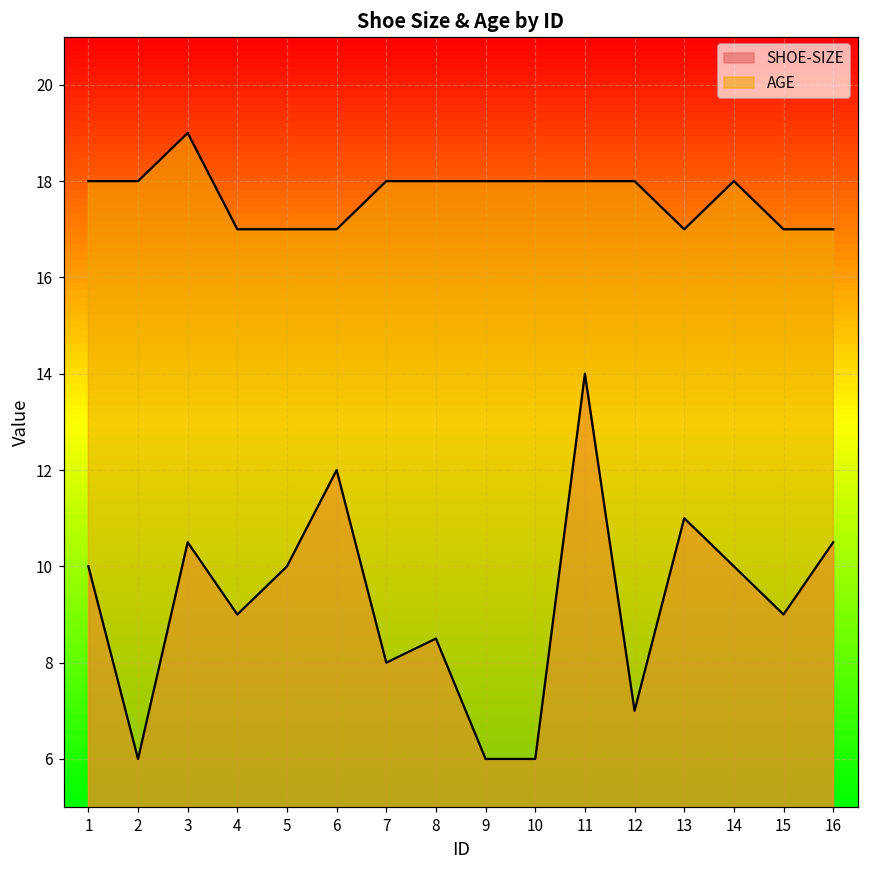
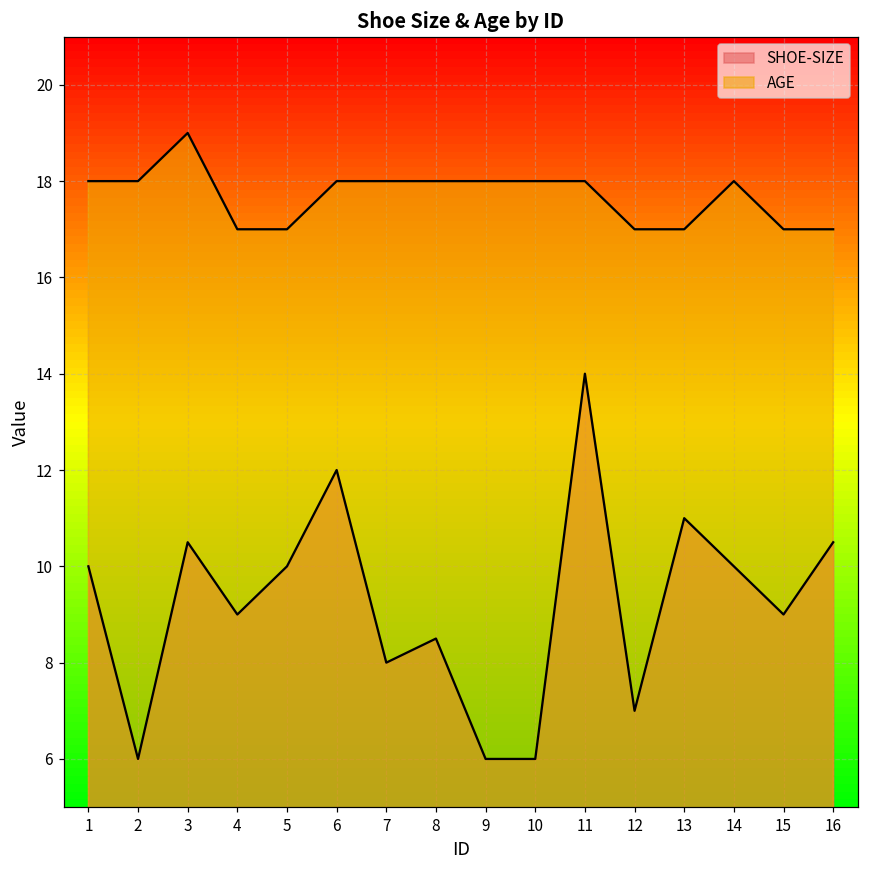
  {
    "SHOE-SIZE": {
      "1": 10,
      "2": 6,
      "3": 10.5,
      "4": 9,
      "5": 10,
      "6": 12,
      "7": 8,
      "8": 8.5,
      "9": 6,
      "10": 6,
      "11": 14,
      "12": 7,
      "13": 11,
      "14": 10,
      "15": 9,
      "16": 10.5
    },
    "AGE": {
      "1": 18,
      "2": 18,
      "3": 19,
      "4": 17,
      "5": 17,
-     "6": 17,
+     "6": 18,
      "7": 18,
      "8": 18,
      "9": 18,
      "10": 18,
      "11": 18,
-     "12": 18,
+     "12": 17,
      "13": 17,
      "14": 18,
      "15": 17,
      "16": 17
    }
  }
